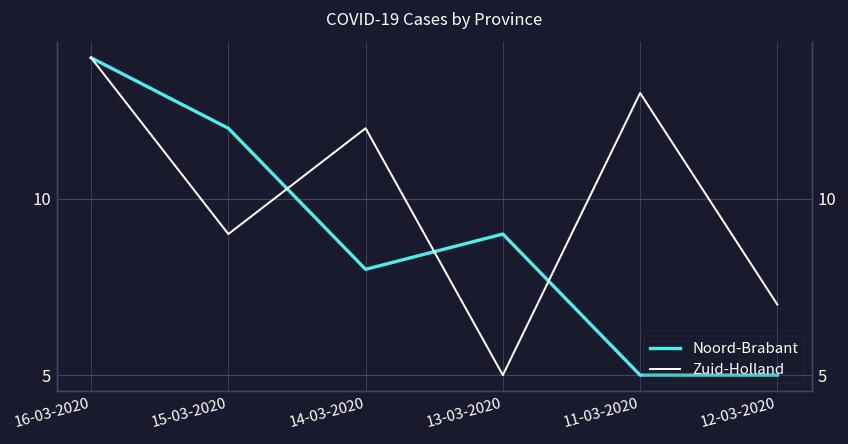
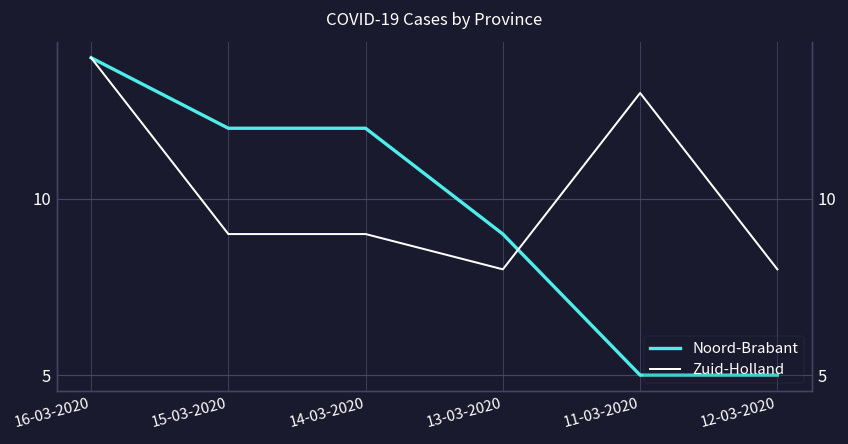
  {
    "Noord-Brabant": {
      "15-03-2020": 12,
-     "14-03-2020": 8,
+     "14-03-2020": 12,
      "13-03-2020": 9,
      "11-03-2020": 5
    },
    "Zuid-Holland": {
      "15-03-2020": 9,
-     "14-03-2020": 12,
-     "13-03-2020": 5,
+     "14-03-2020": 9,
+     "13-03-2020": 8,
      "11-03-2020": 13,
-     "12-03-2020": 7
+     "12-03-2020": 8
    }
  }
